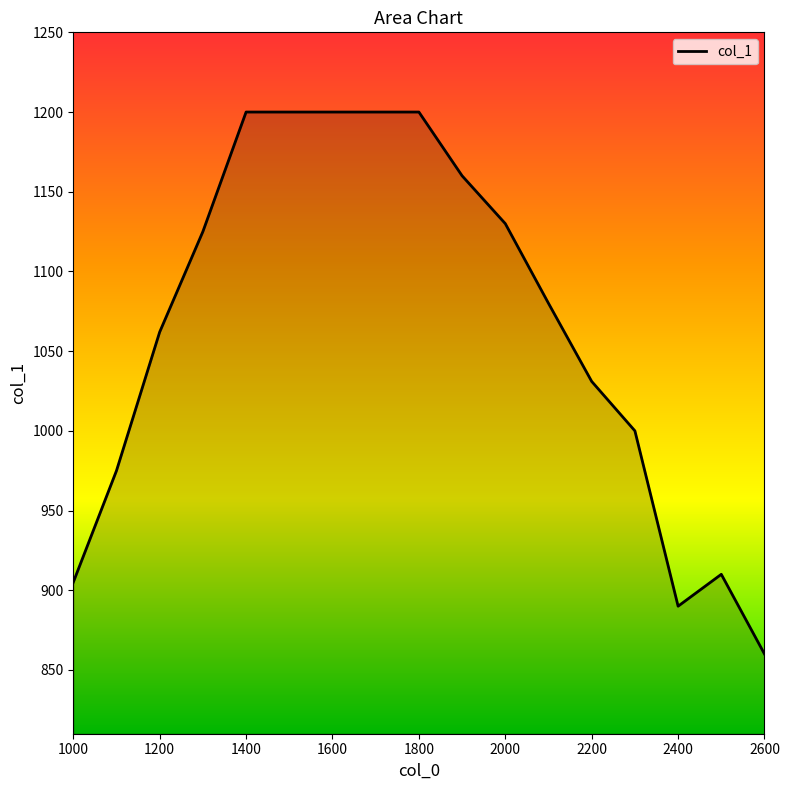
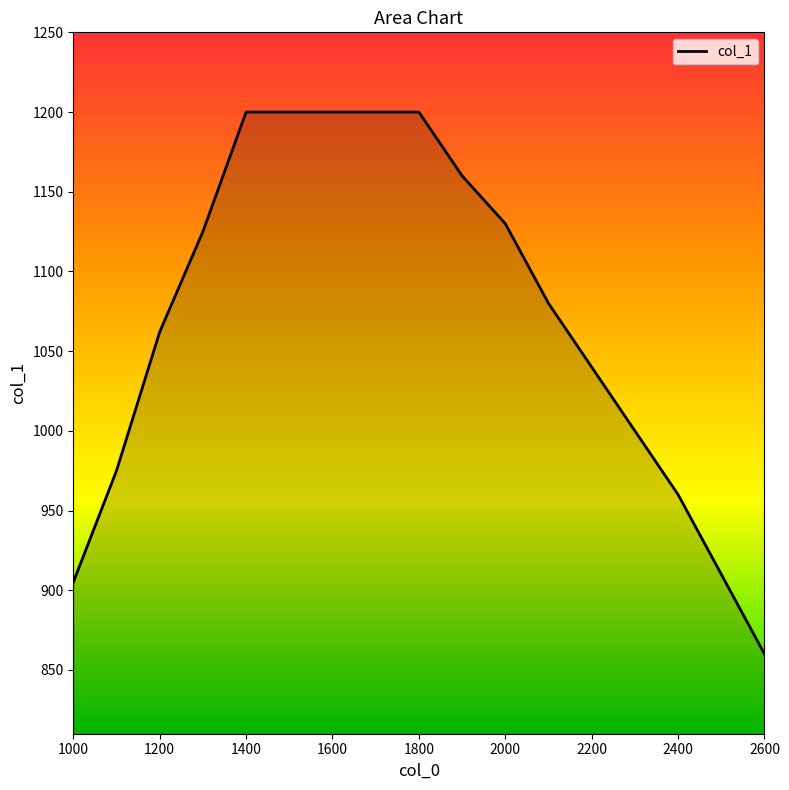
  {
    "1000": 905,
    "1200": 1062,
    "1400": 1200,
    "1600": 1200,
    "1800": 1200,
    "2000": 1130,
-   "2200": 1031,
-   "2400": 890,
+   "2200": 1040,
+   "2400": 960,
    "2600": 860
  }
